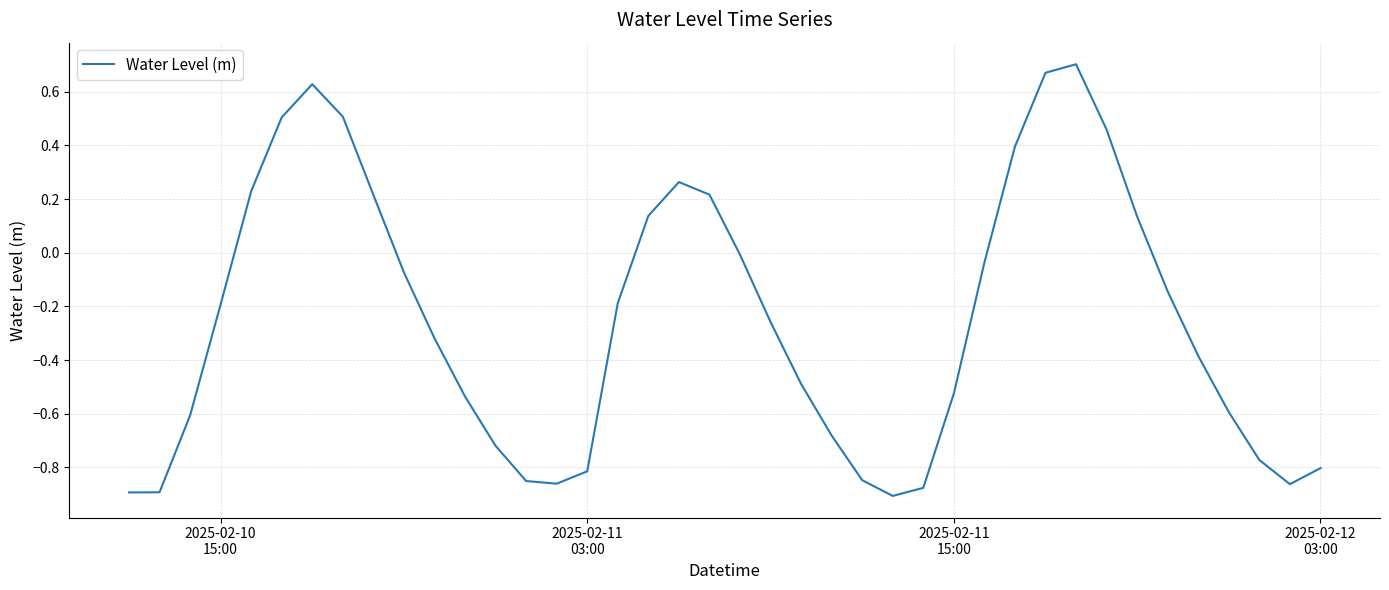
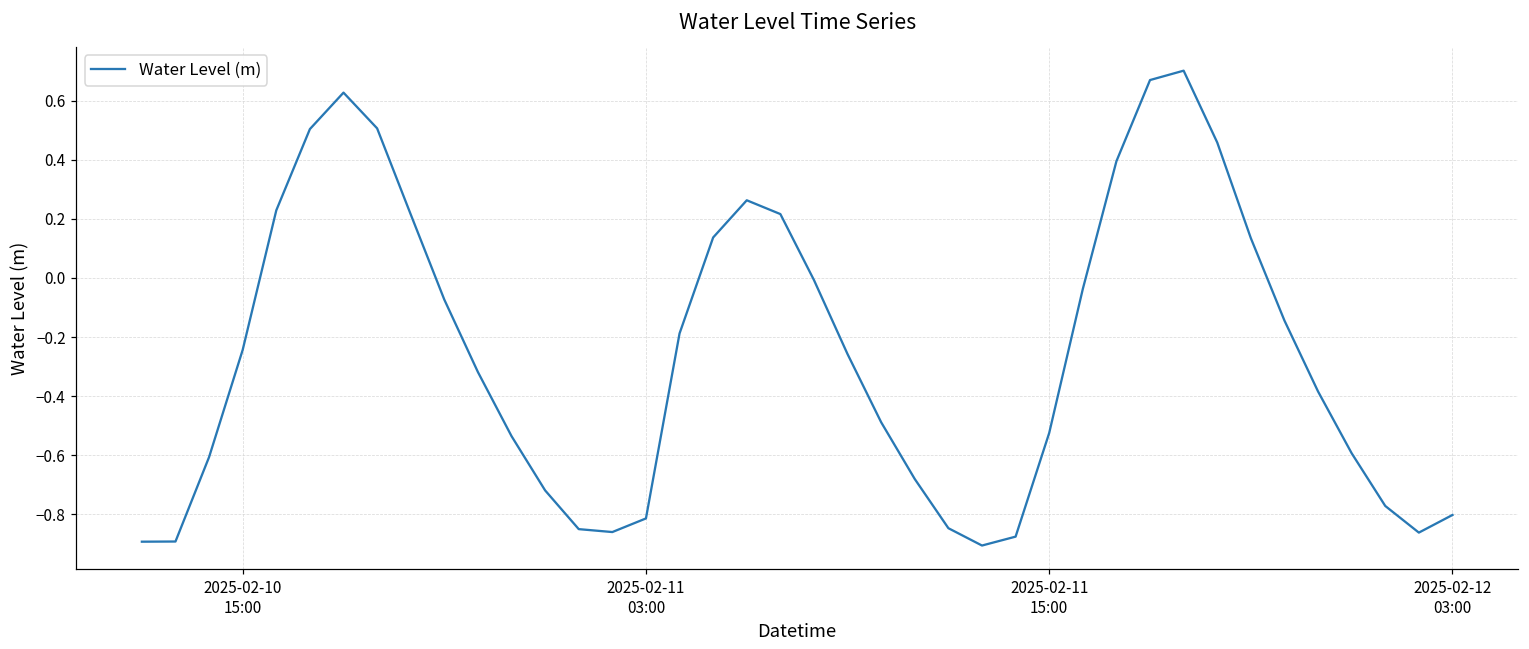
  {
-   "2025-02-10 15:00": -0.19,
+   "2025-02-10 15:00": -0.24,
    "2025-02-11 03:00": -0.81,
    "2025-02-11 15:00": -0.52,
    "2025-02-12 03:00": -0.80
  }
